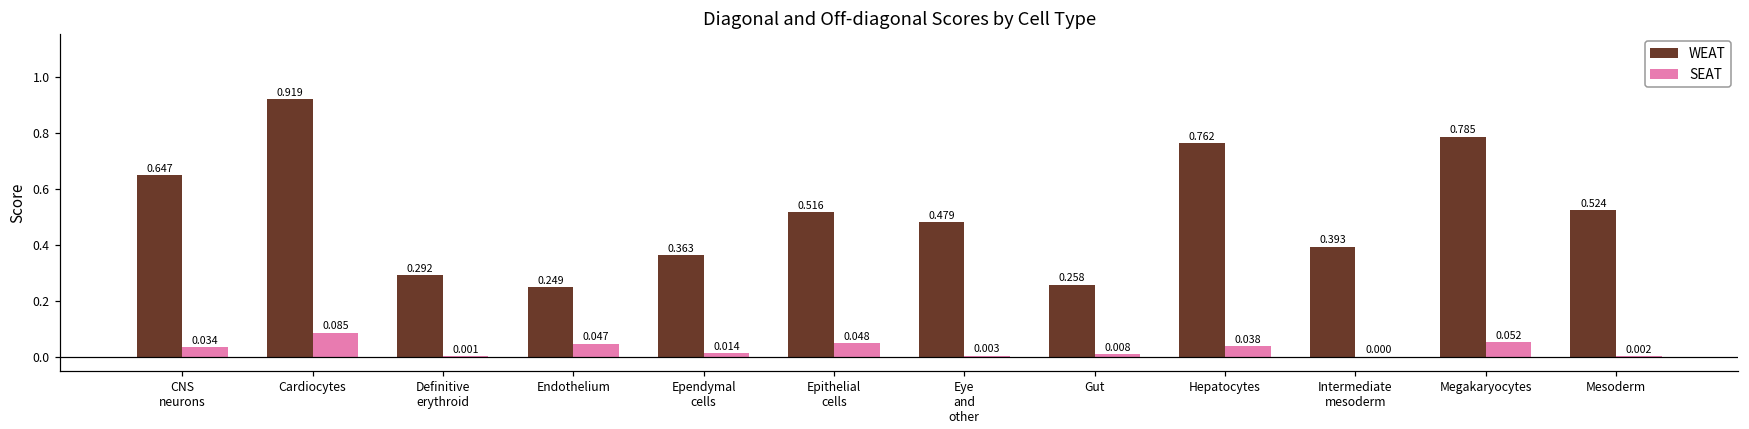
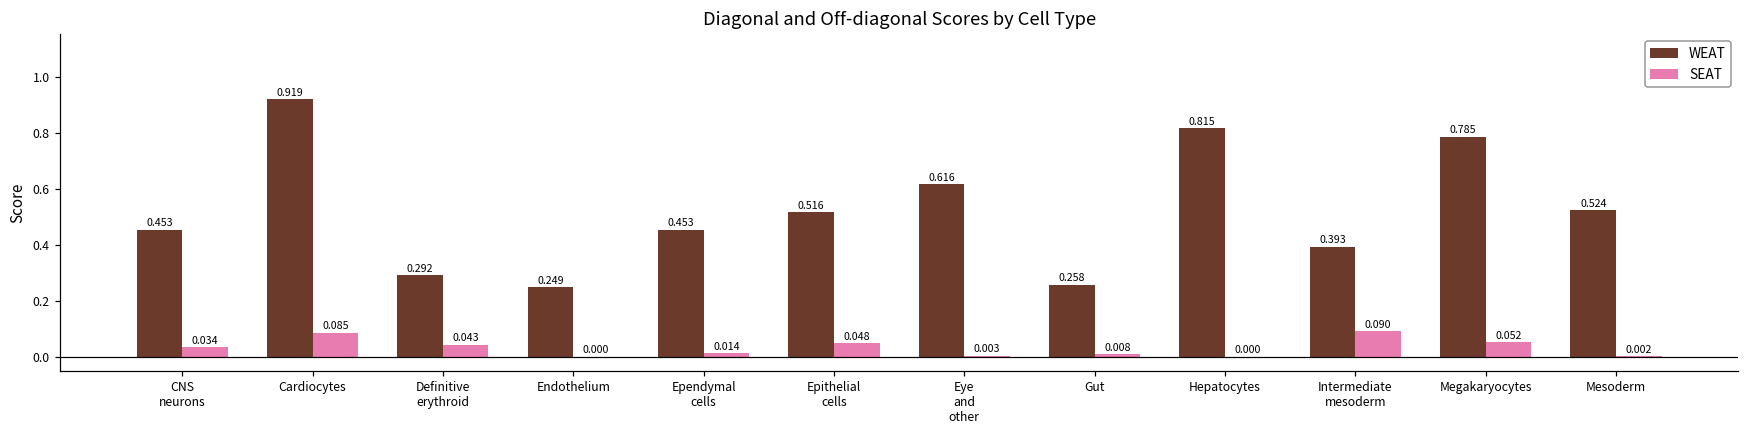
  {
    "WEAT": {
-     "CNS neurons": 0.647,
+     "CNS neurons": 0.453,
      "Cardiocytes": 0.919,
      "Definitive erythroid": 0.292,
      "Endothelium": 0.249,
-     "Ependymal cells": 0.363,
+     "Ependymal cells": 0.453,
      "Epithelial cells": 0.516,
-     "Eye and other": 0.479,
+     "Eye and other": 0.616,
      "Gut": 0.258,
-     "Hepatocytes": 0.762,
+     "Hepatocytes": 0.815,
      "Intermediate mesoderm": 0.393,
      "Megakaryocytes": 0.785,
      "Mesoderm": 0.524
    },
    "SEAT": {
      "CNS neurons": 0.034,
      "Cardiocytes": 0.085,
-     "Definitive erythroid": 0.001,
-     "Endothelium": 0.047,
+     "Definitive erythroid": 0.043,
+     "Endothelium": 0.000,
      "Ependymal cells": 0.014,
      "Epithelial cells": 0.048,
      "Eye and other": 0.003,
      "Gut": 0.008,
-     "Hepatocytes": 0.038,
-     "Intermediate mesoderm": 0.000,
+     "Hepatocytes": 0.000,
+     "Intermediate mesoderm": 0.090,
      "Megakaryocytes": 0.052,
      "Mesoderm": 0.002
    }
  }
